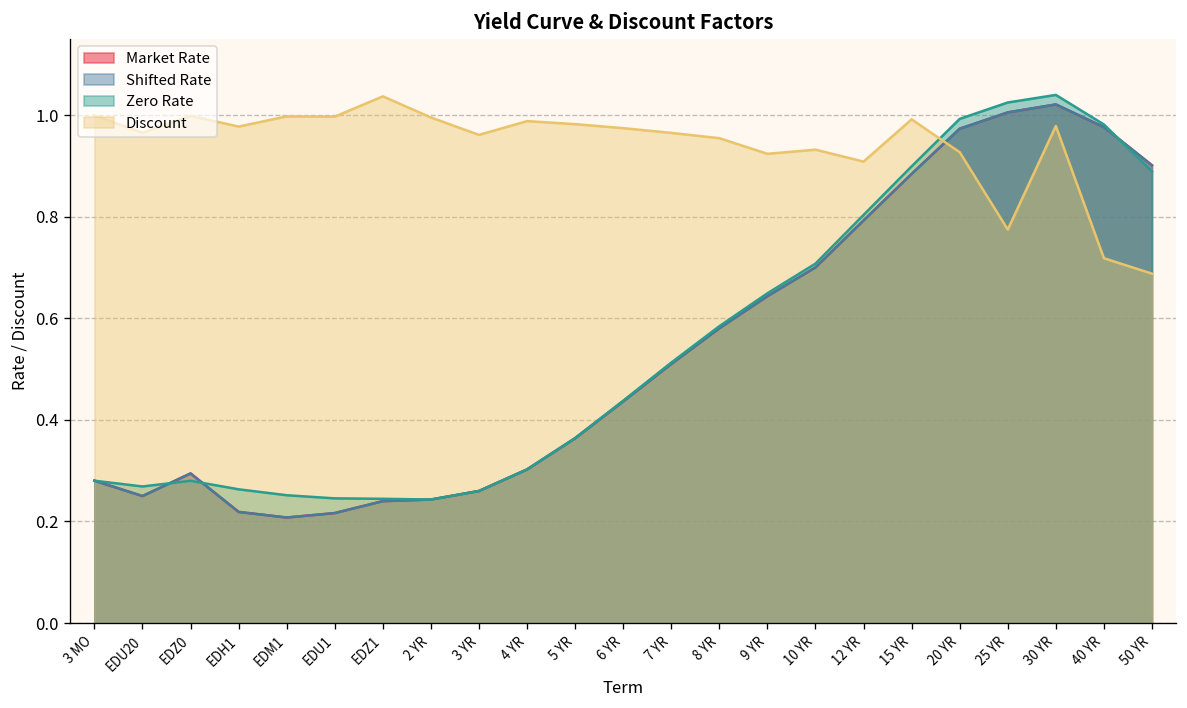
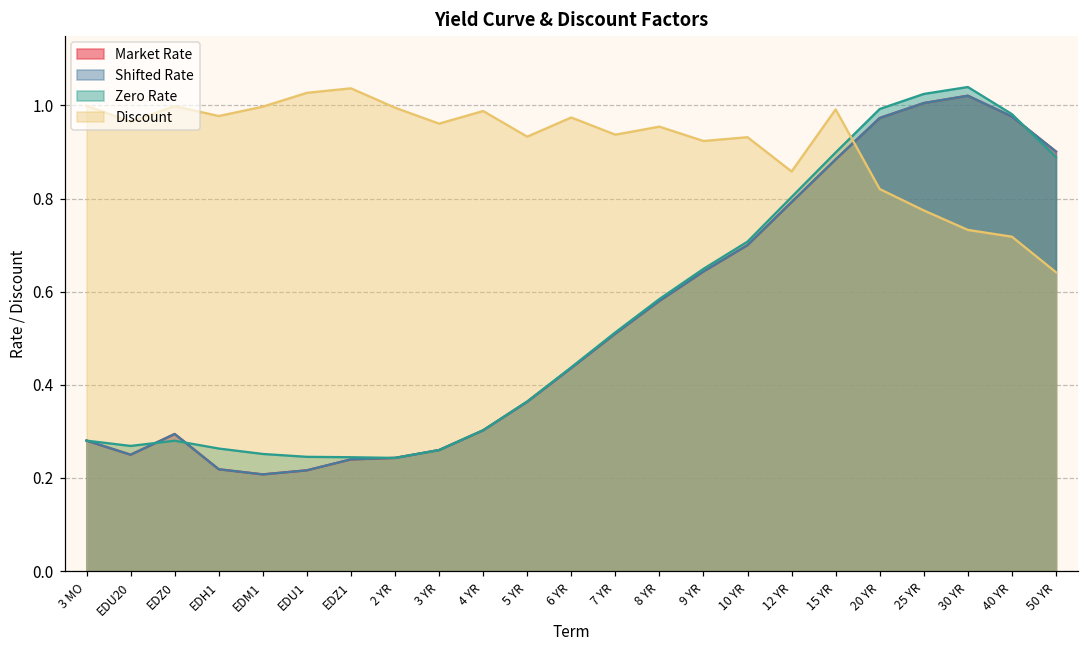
  {
    "Discount": {
      "EDH1": 0.98,
      "EDM1": 1.00,
-     "EDU1": 1.00,
+     "EDU1": 1.03,
      "EDZ1": 1.04,
      "2 YR": 1.00,
      "3 YR": 0.96,
      "4 YR": 0.99,
-     "5 YR": 0.98,
+     "5 YR": 0.93,
      "6 YR": 0.97,
-     "7 YR": 0.96,
+     "7 YR": 0.94,
      "8 YR": 0.95,
      "9 YR": 0.92,
      "10 YR": 0.93,
-     "12 YR": 0.91,
+     "12 YR": 0.86,
      "15 YR": 0.99,
-     "20 YR": 0.93,
+     "20 YR": 0.82,
      "25 YR": 0.77,
-     "30 YR": 0.98,
+     "30 YR": 0.73,
      "40 YR": 0.72,
-     "50 YR": 0.69
+     "50 YR": 0.64
    }
  }
